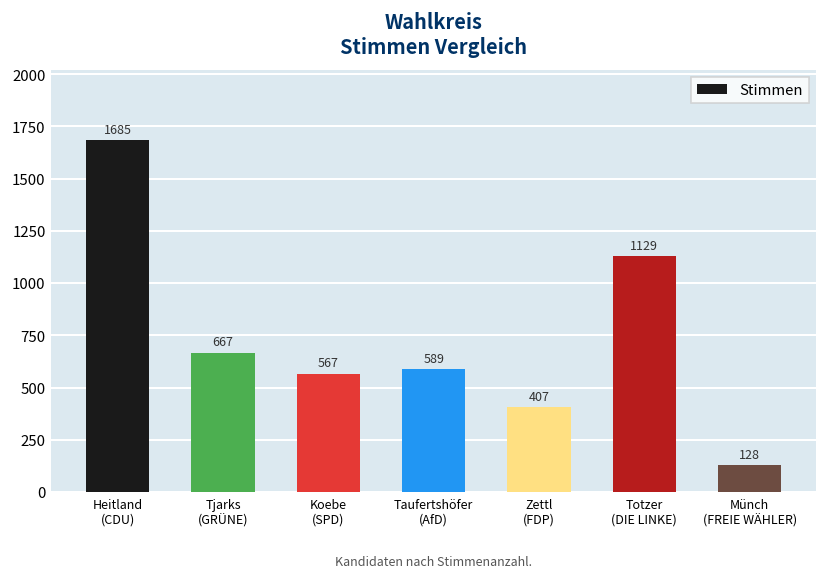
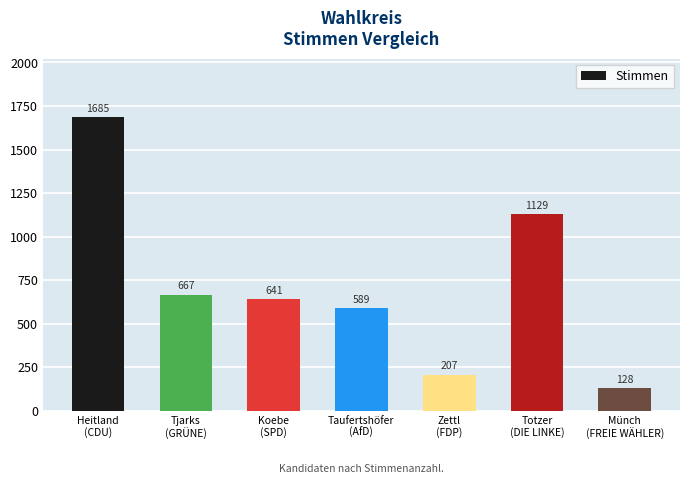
  {
    "Heitland (CDU)": 1685,
    "Tjarks (GRÜNE)": 667,
-   "Koebe (SPD)": 567,
+   "Koebe (SPD)": 641,
    "Taufertshöfer (AfD)": 589,
-   "Zettl (FDP)": 407,
+   "Zettl (FDP)": 207,
    "Totzer (DIE LINKE)": 1129,
    "Münch (FREIE WÄHLER)": 128
  }
